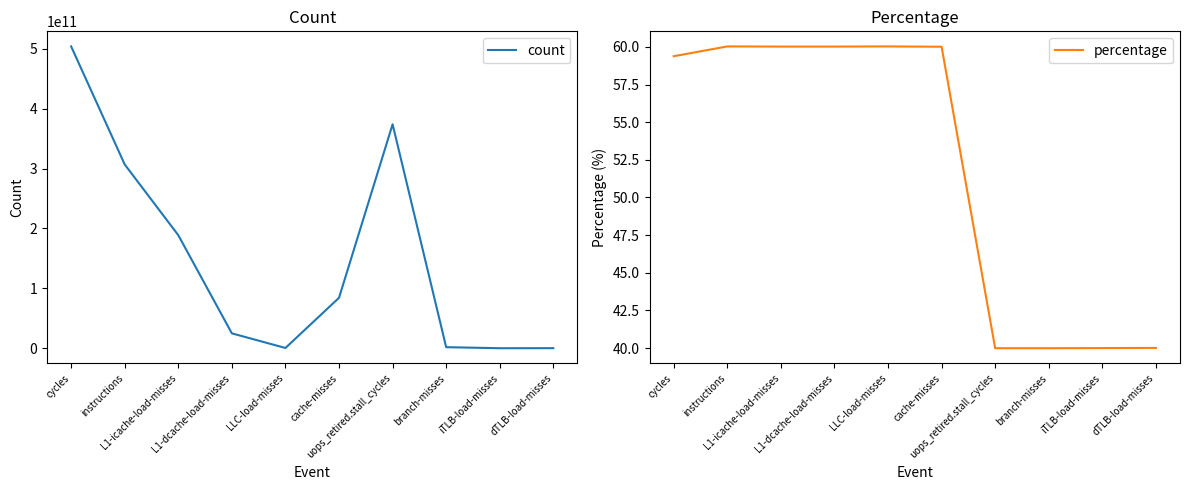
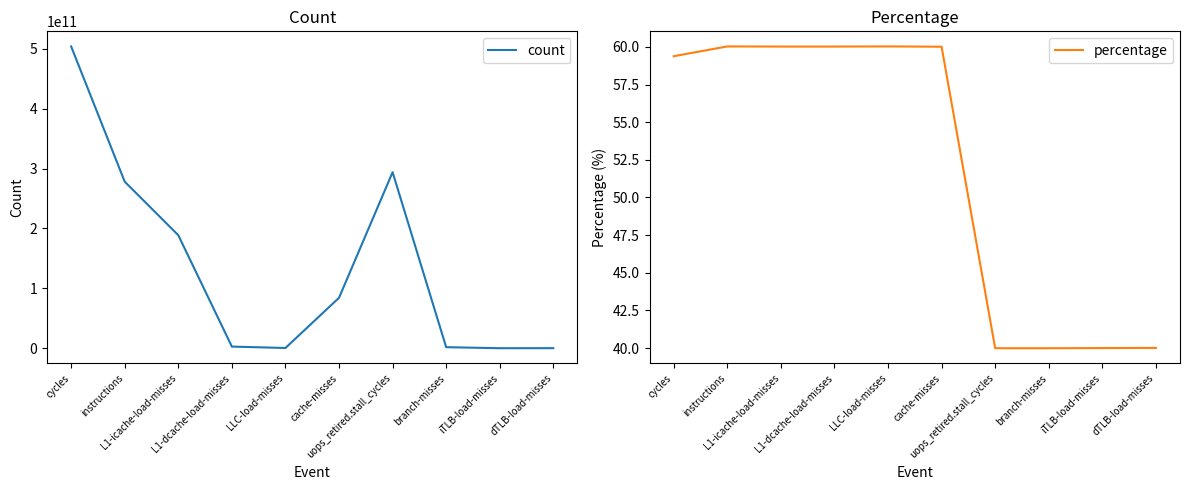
  {
    "Count": {
      "cycles": 500000000000,
-     "instructions": 310000000000,
+     "instructions": 280000000000,
      "L1-icache-load-misses": 190000000000,
-     "L1-dcache-load-misses": 20000000000,
+     "L1-dcache-load-misses": 0,
      "LLC-load-misses": 0,
      "cache-misses": 80000000000,
-     "uops_retired.stall_cycles": 370000000000,
+     "uops_retired.stall_cycles": 290000000000,
      "branch-misses": 0,
      "iTLB-load-misses": 0,
      "dTLB-load-misses": 0
    },
    "Percentage": {
      "cycles": 59.4,
      "instructions": 60.0,
      "L1-icache-load-misses": 60.0,
      "L1-dcache-load-misses": 60.0,
      "LLC-load-misses": 60.0,
      "cache-misses": 60.0,
      "uops_retired.stall_cycles": 40.0,
      "branch-misses": 40.0,
      "iTLB-load-misses": 40.0,
      "dTLB-load-misses": 40.0
    }
  }
